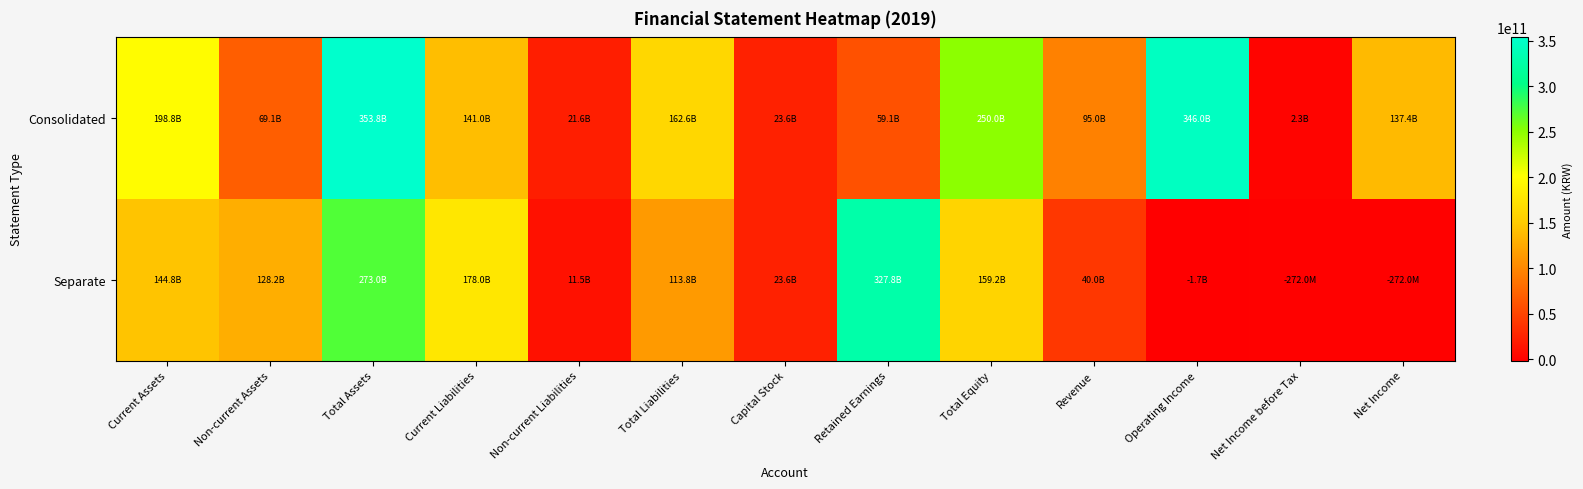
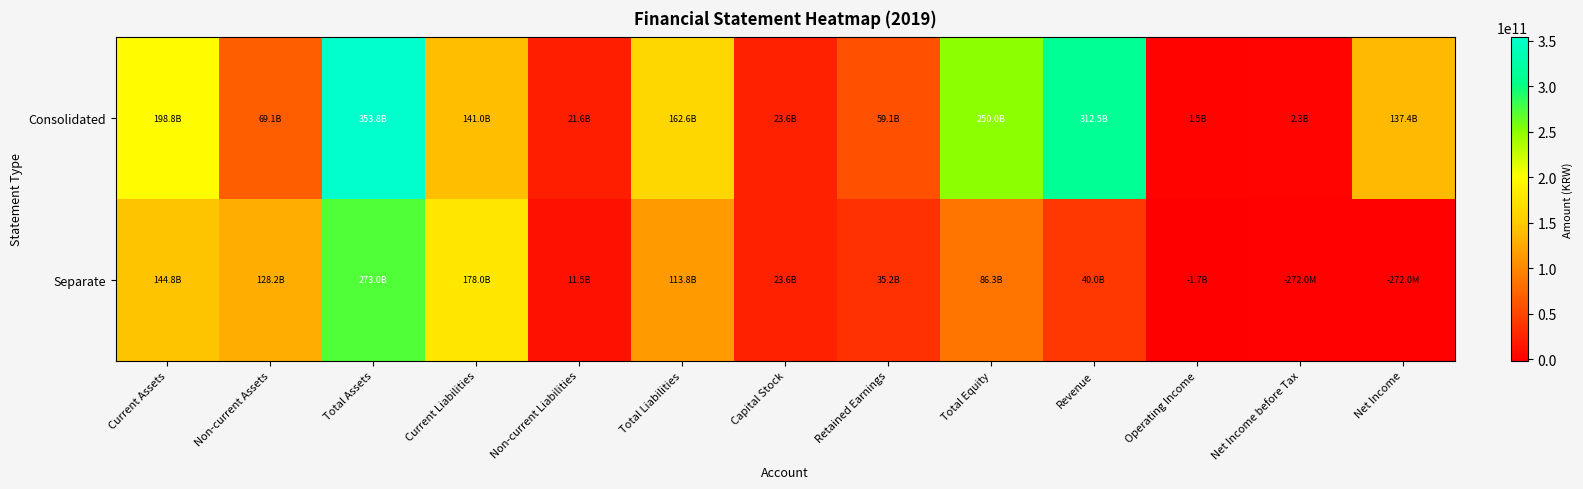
  {
    "Consolidated": {
      "Current Assets": "198.8B",
      "Non-current Assets": "69.1B",
      "Total Assets": "353.8B",
      "Current Liabilities": "141.0B",
      "Non-current Liabilities": "21.6B",
      "Total Liabilities": "162.6B",
      "Capital Stock": "23.6B",
      "Retained Earnings": "59.1B",
      "Total Equity": "250.0B",
-     "Revenue": "95.0B",
-     "Operating Income": "346.0B",
+     "Revenue": "312.5B",
+     "Operating Income": "1.5B",
      "Net Income before Tax": "2.3B",
      "Net Income": "137.4B"
    },
    "Separate": {
      "Current Assets": "144.8B",
      "Non-current Assets": "128.2B",
      "Total Assets": "273.0B",
      "Current Liabilities": "178.0B",
      "Non-current Liabilities": "11.5B",
      "Total Liabilities": "113.8B",
      "Capital Stock": "23.6B",
-     "Retained Earnings": "327.8B",
-     "Total Equity": "159.2B",
+     "Retained Earnings": "35.2B",
+     "Total Equity": "86.3B",
      "Revenue": "40.0B",
      "Operating Income": "-1.7B",
      "Net Income before Tax": "-272.0M",
      "Net Income": "-272.0M"
    }
  }
